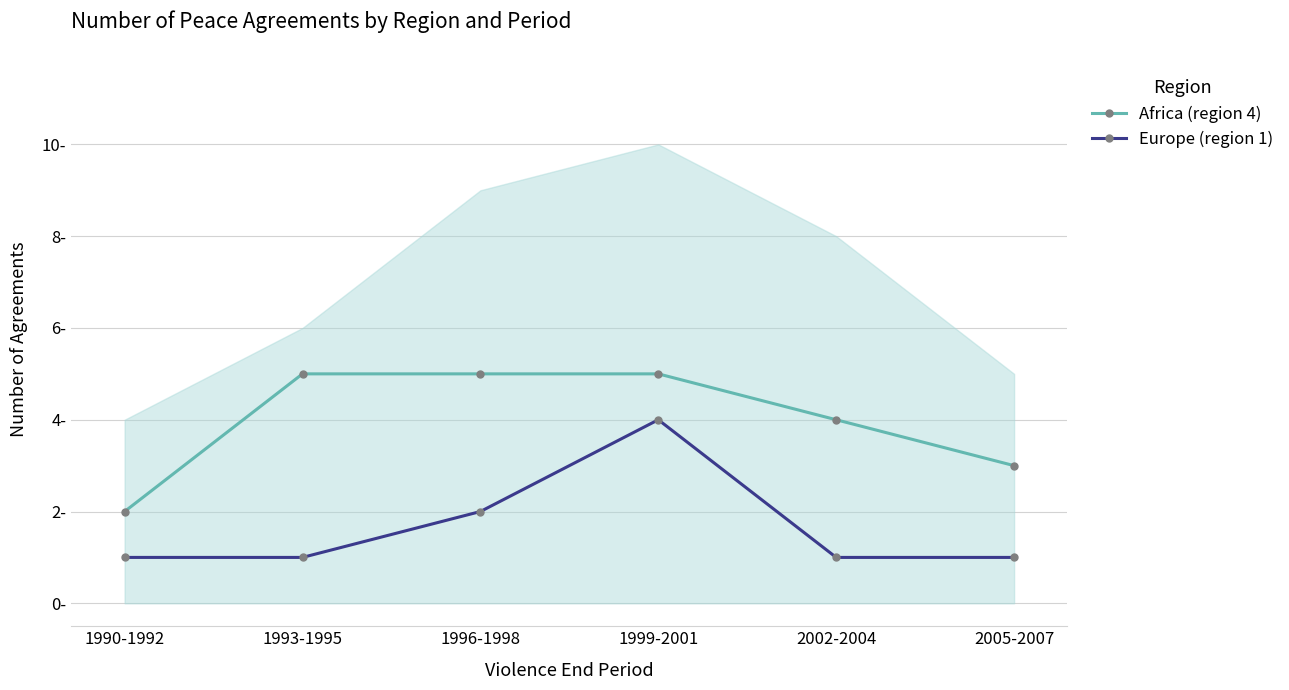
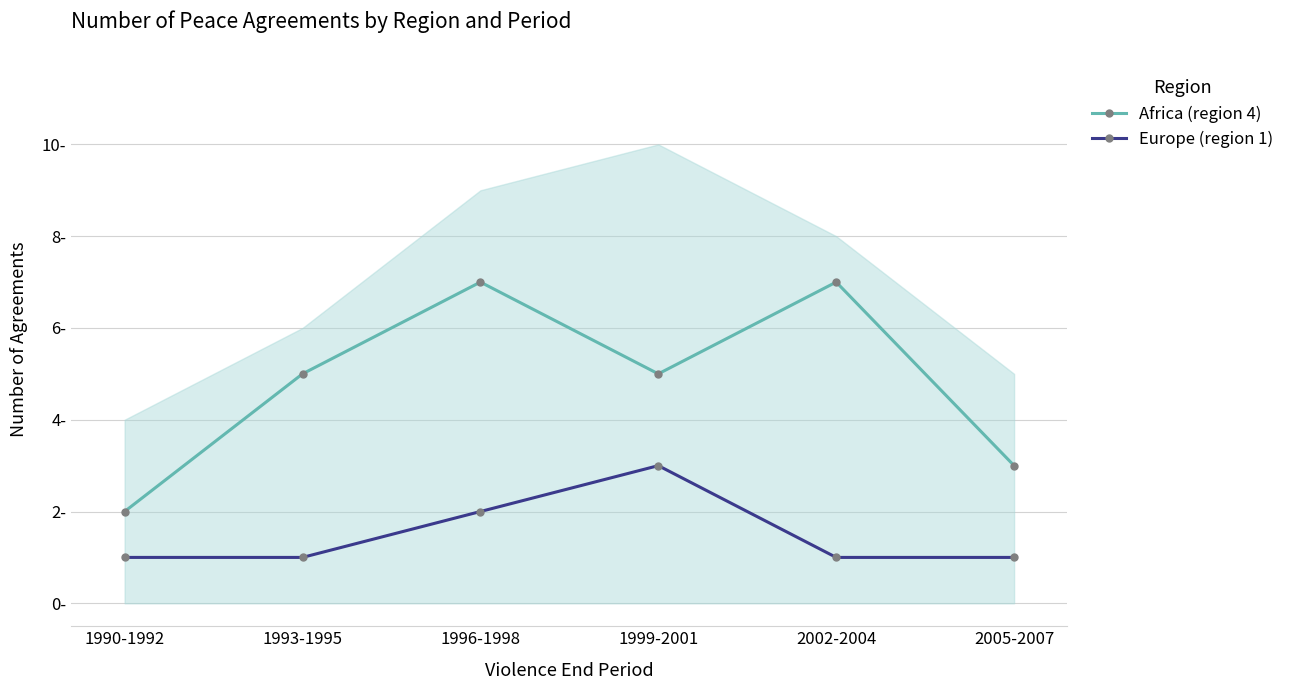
  {
    "Africa (region 4)": {
      "1990-1992": "2-",
      "1993-1995": "5-",
-     "1996-1998": "5-",
+     "1996-1998": "7-",
      "1999-2001": "5-",
-     "2002-2004": "4-",
+     "2002-2004": "7-",
      "2005-2007": "3-"
    },
    "Europe (region 1)": {
      "1990-1992": "1-",
      "1993-1995": "1-",
      "1996-1998": "2-",
-     "1999-2001": "4-",
+     "1999-2001": "3-",
      "2002-2004": "1-",
      "2005-2007": "1-"
    }
  }
